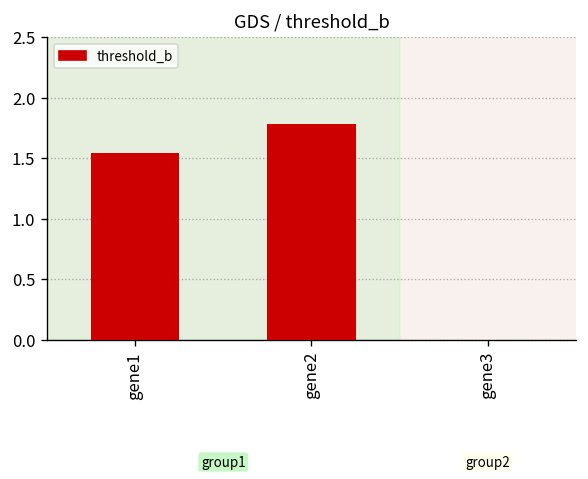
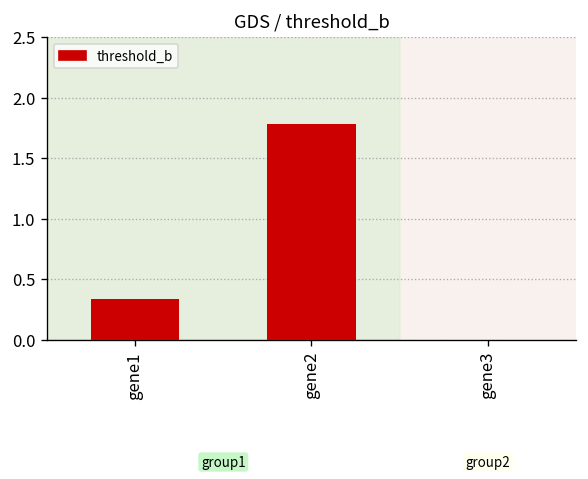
  {
-   "gene1": 1.54,
+   "gene1": 0.34,
    "gene2": 1.78,
    "gene3": 0.00
  }
